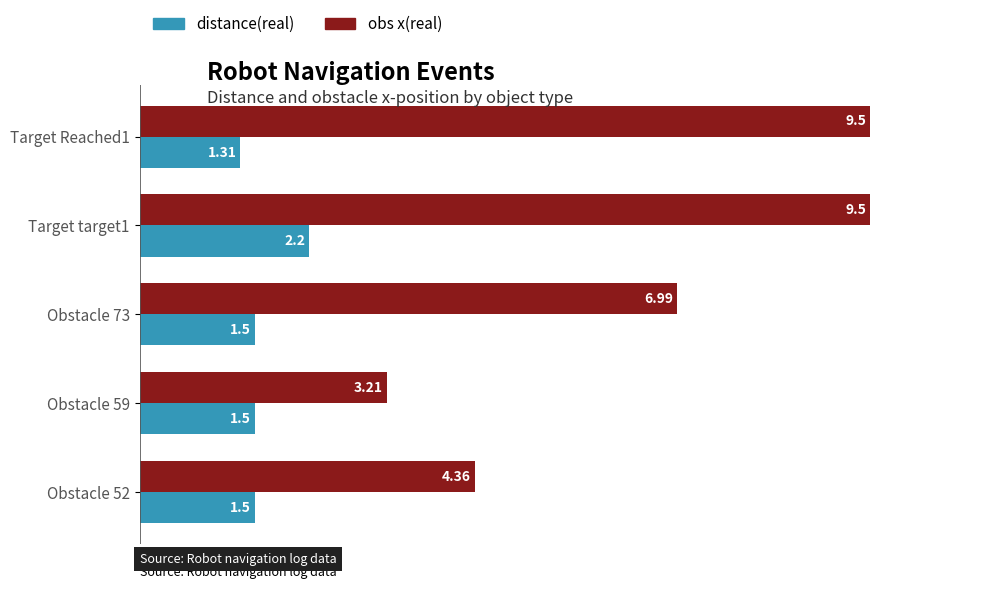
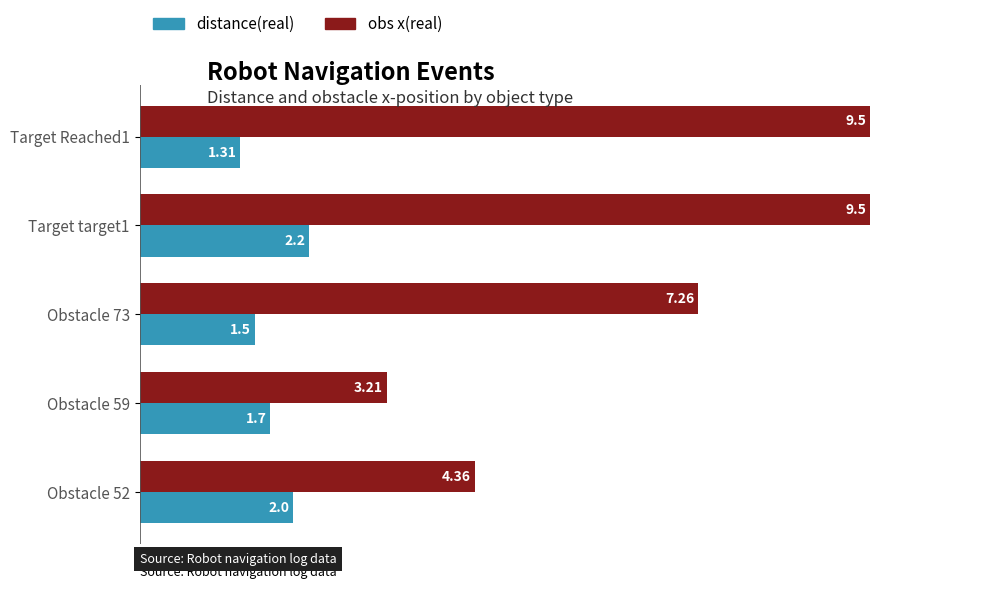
  {
    "distance(real)": {
      "Target Reached1": 1.31,
      "Target target1": 2.2,
      "Obstacle 73": 1.5,
-     "Obstacle 59": 1.5,
-     "Obstacle 52": 1.5
+     "Obstacle 59": 1.7,
+     "Obstacle 52": 2.0
    },
    "obs x(real)": {
      "Target Reached1": 9.5,
      "Target target1": 9.5,
-     "Obstacle 73": 6.99,
+     "Obstacle 73": 7.26,
      "Obstacle 59": 3.21,
      "Obstacle 52": 4.36
    }
  }
